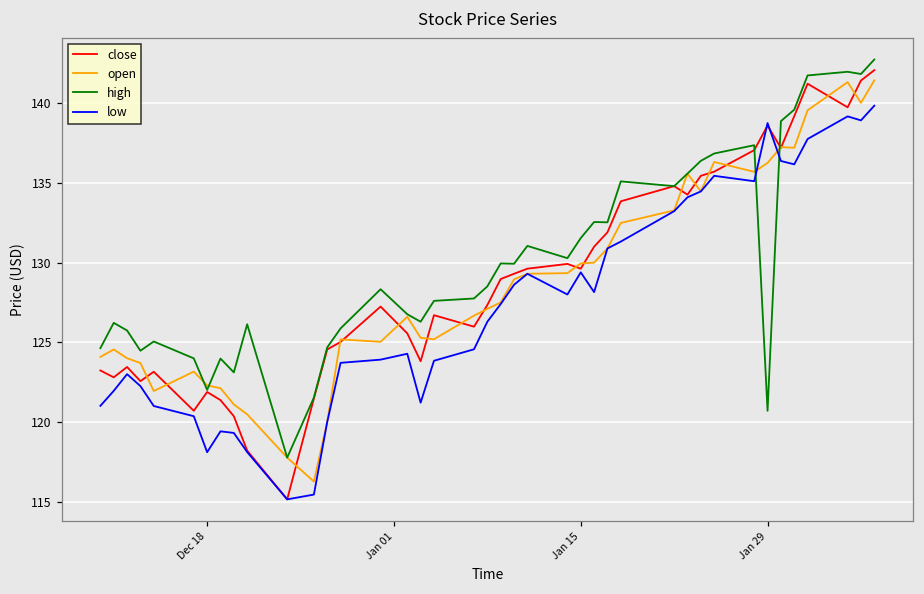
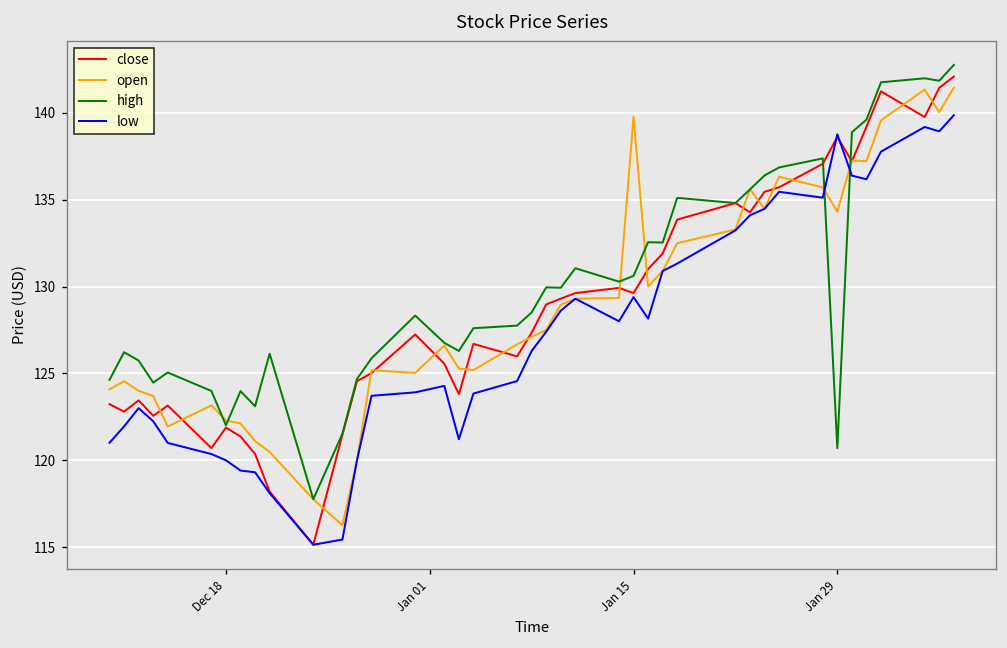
  {
    "close": {
      "Jan 15": 129.6
    },
    "open": {
      "Dec 18": 122.3,
-     "Jan 15": 130.0,
-     "Jan 29": 136.3
+     "Jan 15": 139.8,
+     "Jan 29": 134.3
    },
    "high": {
-     "Jan 15": 131.5,
+     "Jan 15": 130.6,
      "Jan 29": 120.7
    },
    "low": {
-     "Dec 18": 118.1,
+     "Dec 18": 120.0,
      "Jan 15": 129.4
    }
  }
